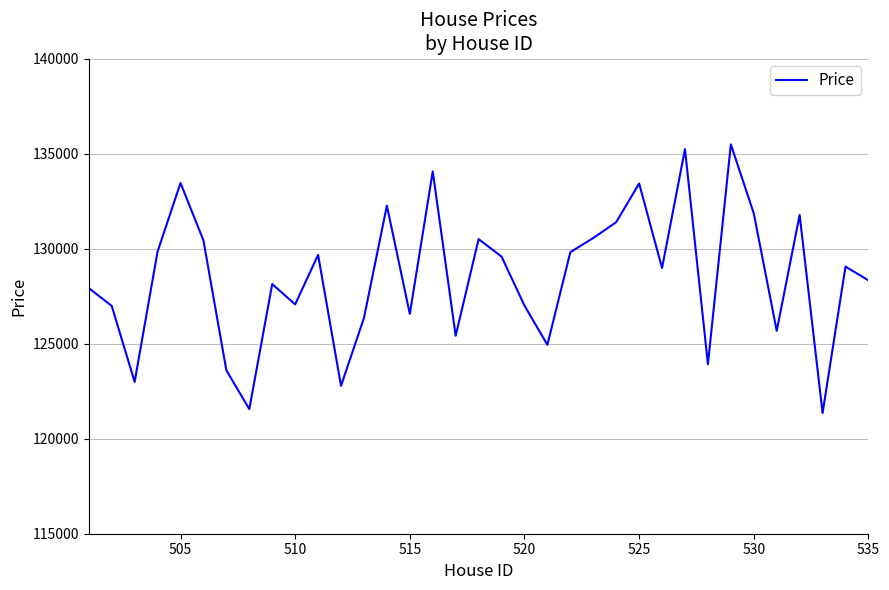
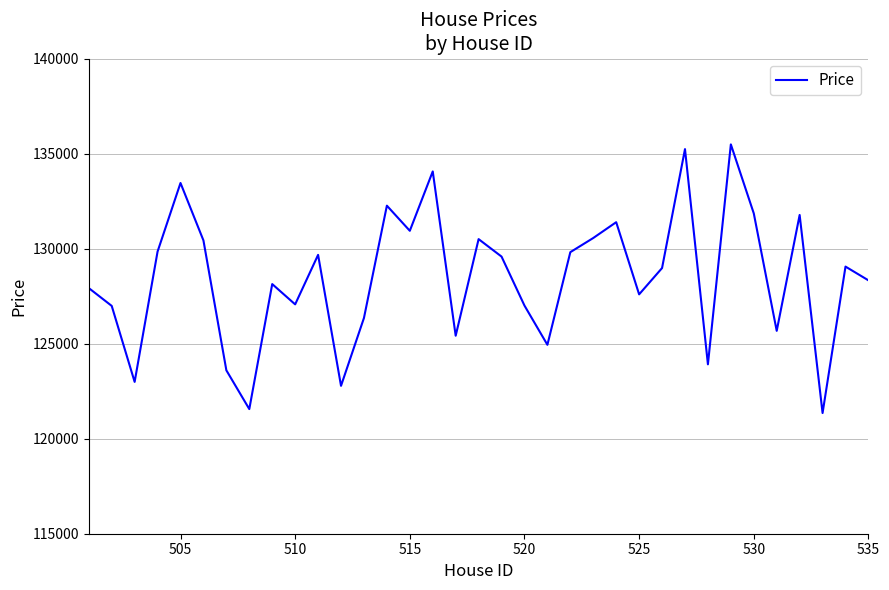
  {
    "505": 133500,
    "510": 127100,
-   "515": 126600,
+   "515": 130900,
    "520": 127000,
-   "525": 133400,
+   "525": 127600,
    "530": 131900,
    "535": 128300
  }
